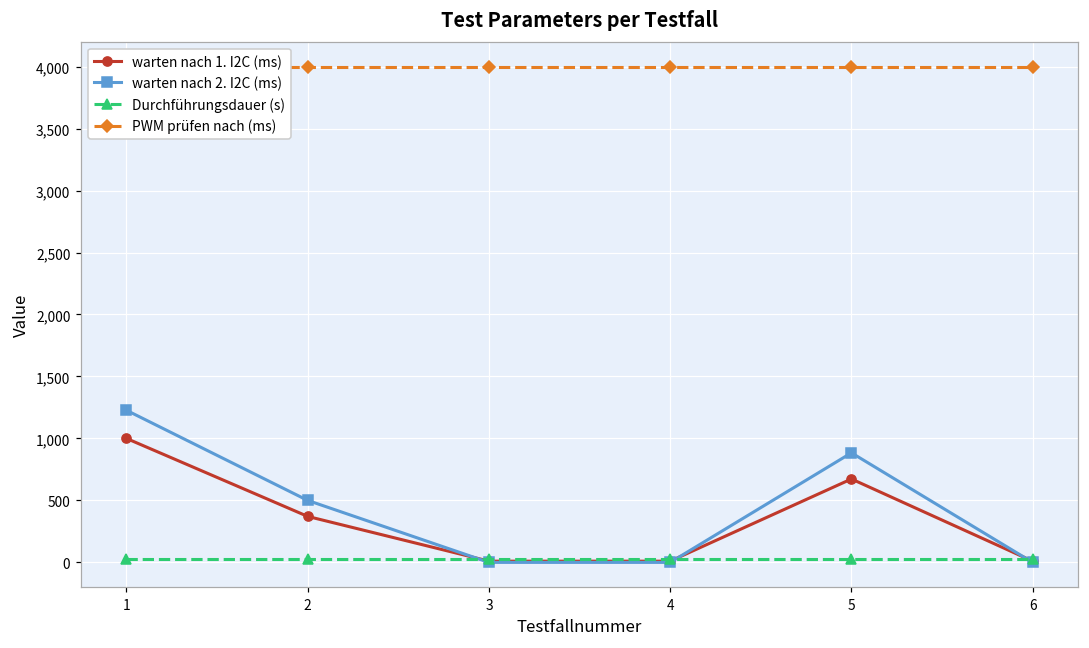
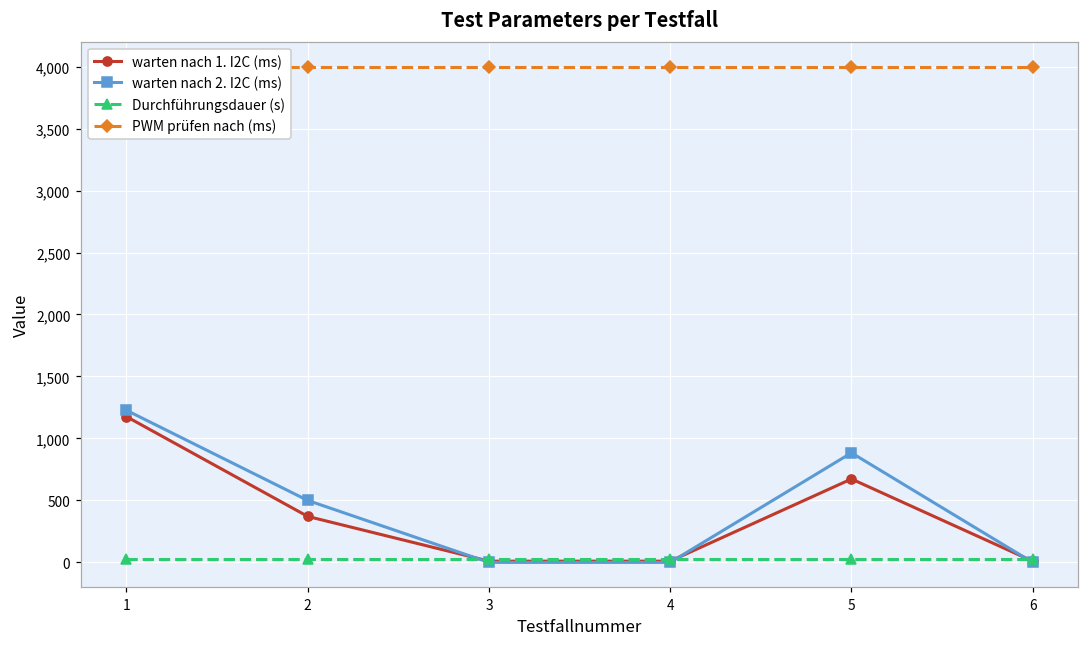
  {
    "warten nach 1. I2C (ms)": {
-     "1": "1,000",
+     "1": "1,180",
      "2": "370",
      "5": "670"
    },
    "warten nach 2. I2C (ms)": {
      "1": "1,230",
      "2": "500",
      "5": "880"
    },
    "Durchführungsdauer (s)": {
      "1": "30",
      "2": "30",
      "5": "30"
    },
    "PWM prüfen nach (ms)": {
      "2": "4,000",
      "3": "4,000",
      "4": "4,000",
      "5": "4,000",
      "6": "4,000"
    }
  }
